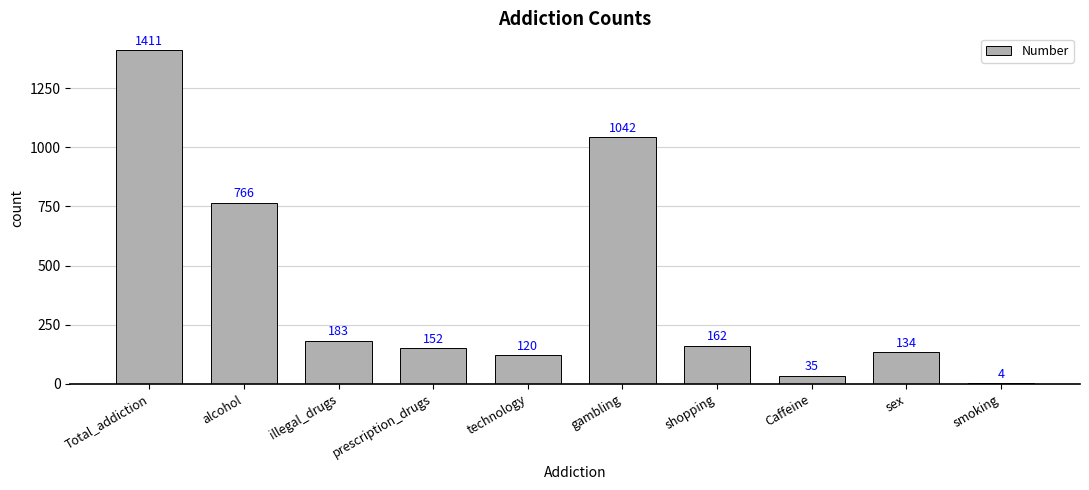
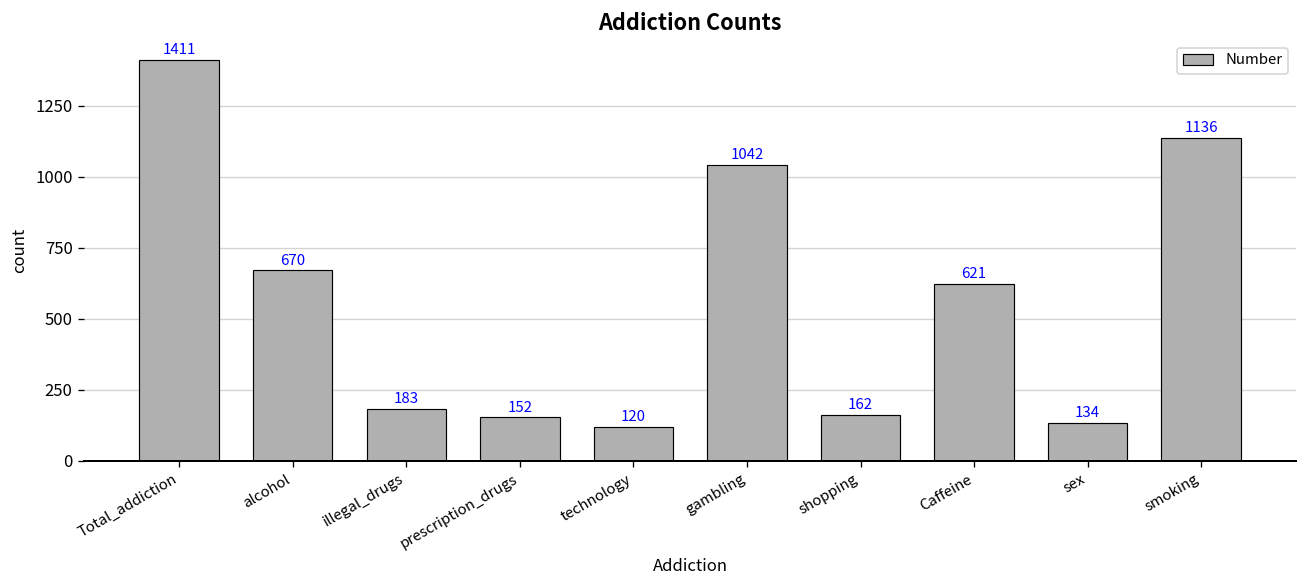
  {
    "Total_addiction": 1411,
-   "alcohol": 766,
+   "alcohol": 670,
    "illegal_drugs": 183,
    "prescription_drugs": 152,
    "technology": 120,
    "gambling": 1042,
    "shopping": 162,
-   "Caffeine": 35,
+   "Caffeine": 621,
    "sex": 134,
-   "smoking": 4
+   "smoking": 1136
  }
